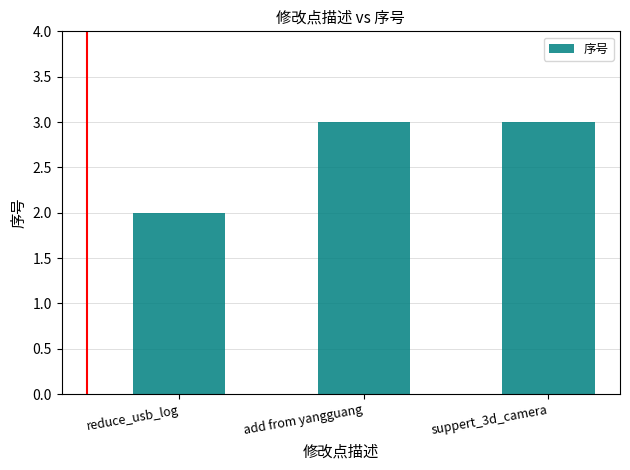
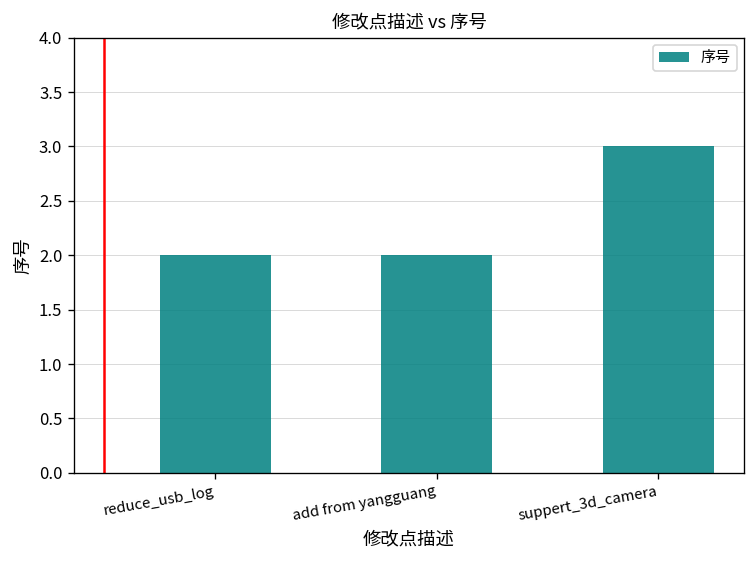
  {
    "reduce_usb_log": 2,
-   "add from yangguang": 3,
+   "add from yangguang": 2,
    "suppert_3d_camera": 3
  }
